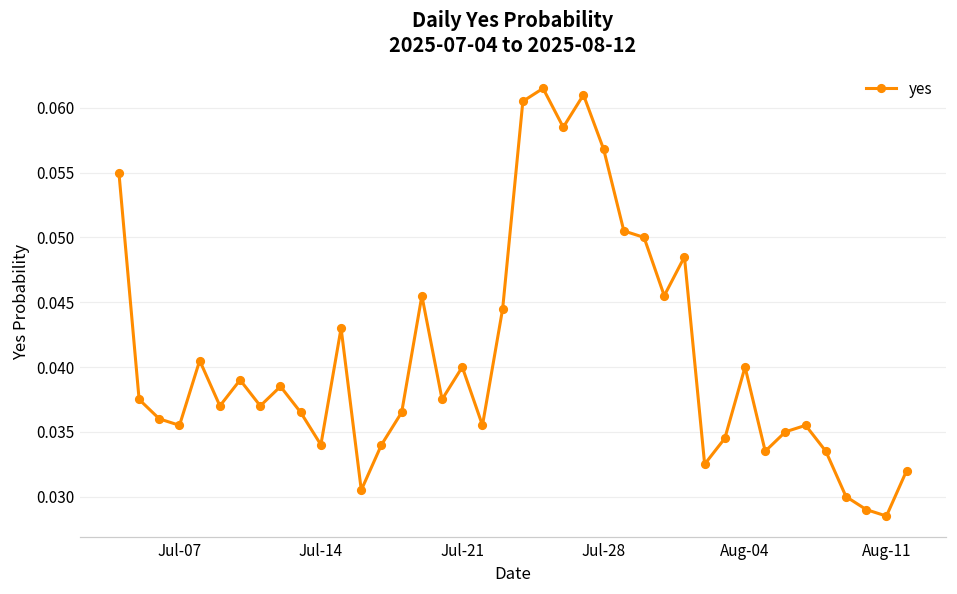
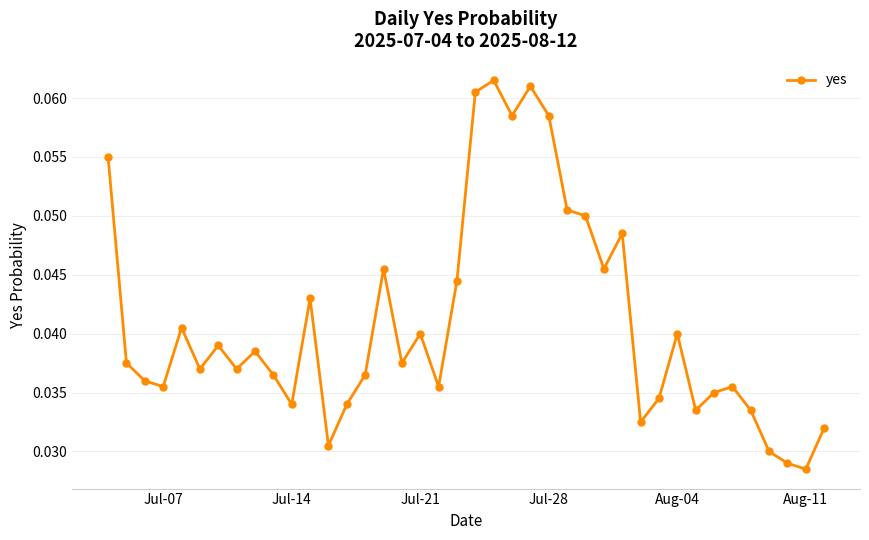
  {
    "Jul-07": 0.0355,
    "Jul-14": 0.0340,
    "Jul-21": 0.0400,
-   "Jul-28": 0.0568,
+   "Jul-28": 0.0585,
    "Aug-04": 0.0400,
    "Aug-11": 0.0285
  }
